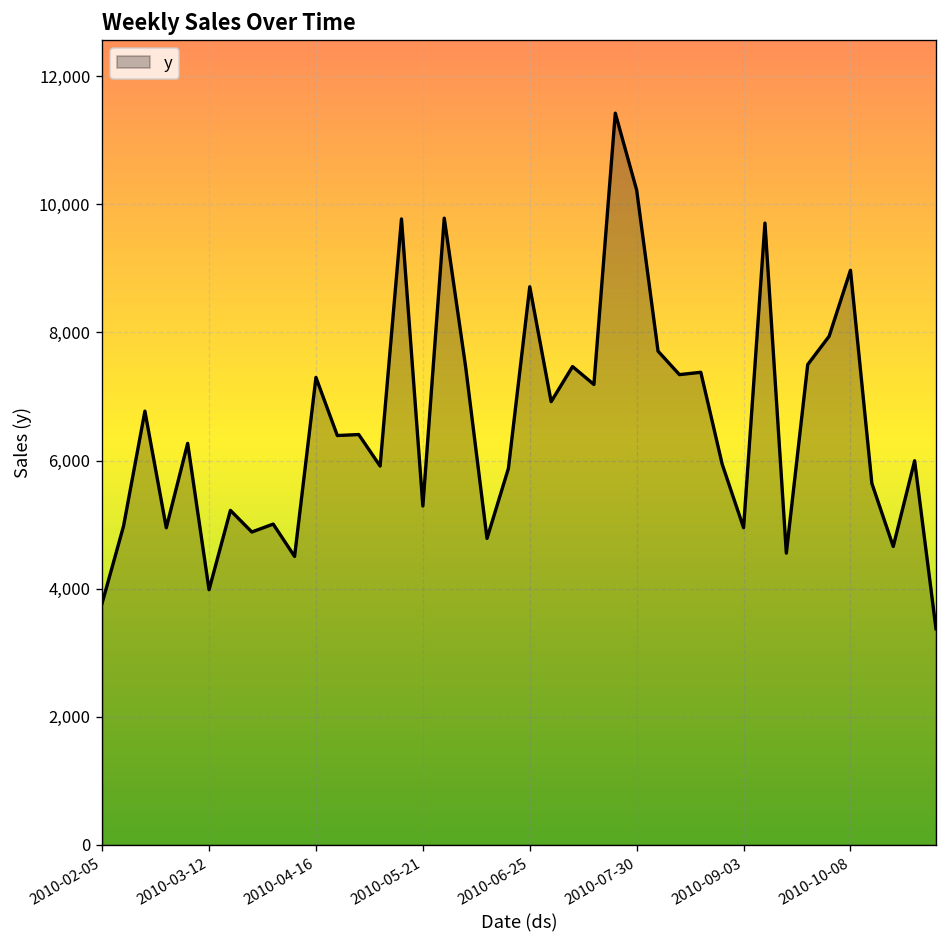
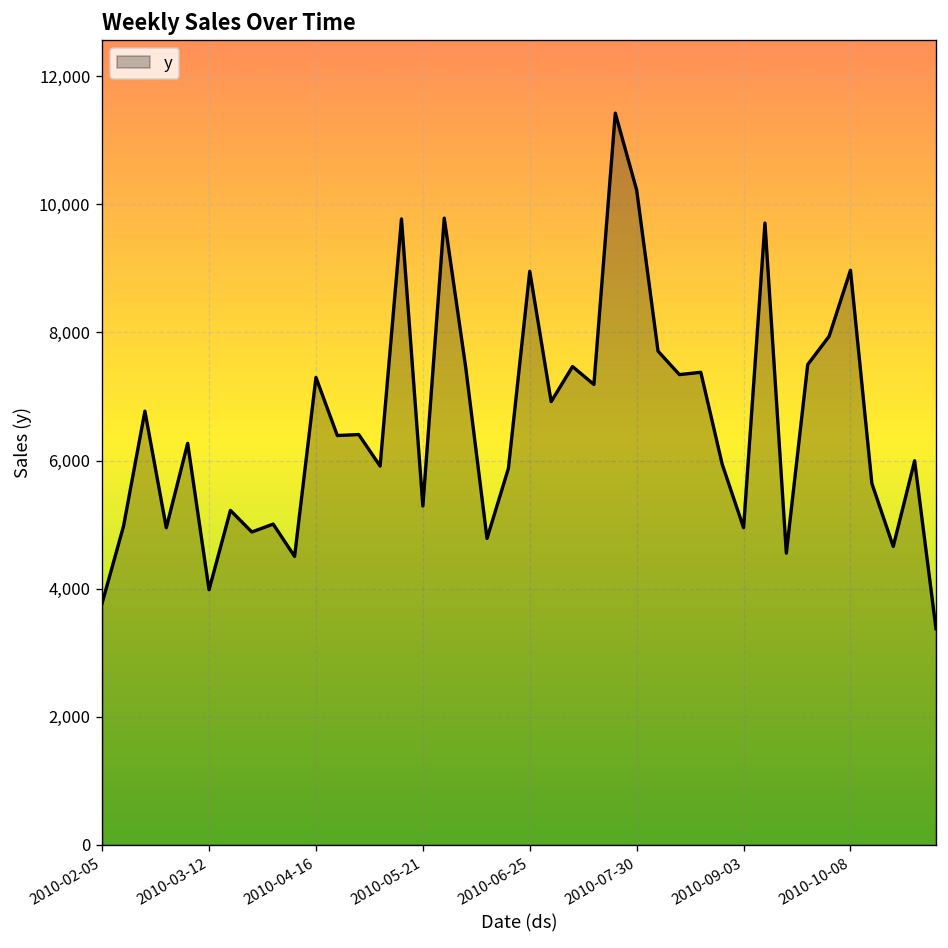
  {
    "2010-02-05": "3,800",
    "2010-03-12": "4,000",
    "2010-04-16": "7,300",
    "2010-05-21": "5,300",
-   "2010-06-25": "8,700",
+   "2010-06-25": "9,000",
    "2010-07-30": "10,200",
    "2010-09-03": "5,000",
    "2010-10-08": "9,000"
  }
